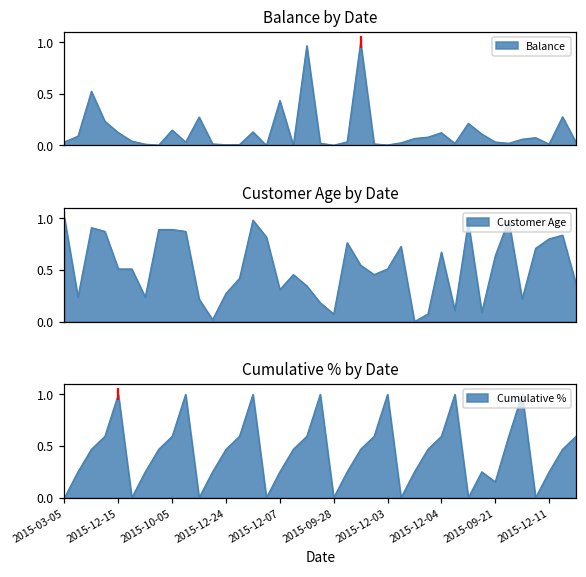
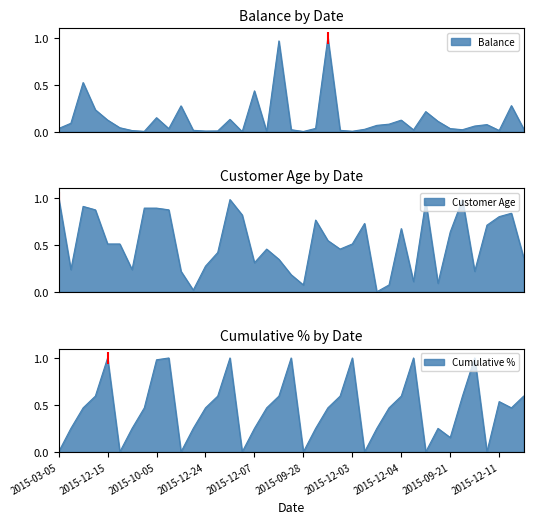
  {
    "Cumulative % by Date": {
      "Cumulative %": {
        "2015-03-05": 0.0,
-       "2015-10-05": 0.6,
+       "2015-10-05": 1.0,
        "2015-09-28": 0.0,
        "2015-09-21": 0.2,
-       "2015-12-11": 0.3
+       "2015-12-11": 0.5
      }
    }
  }
